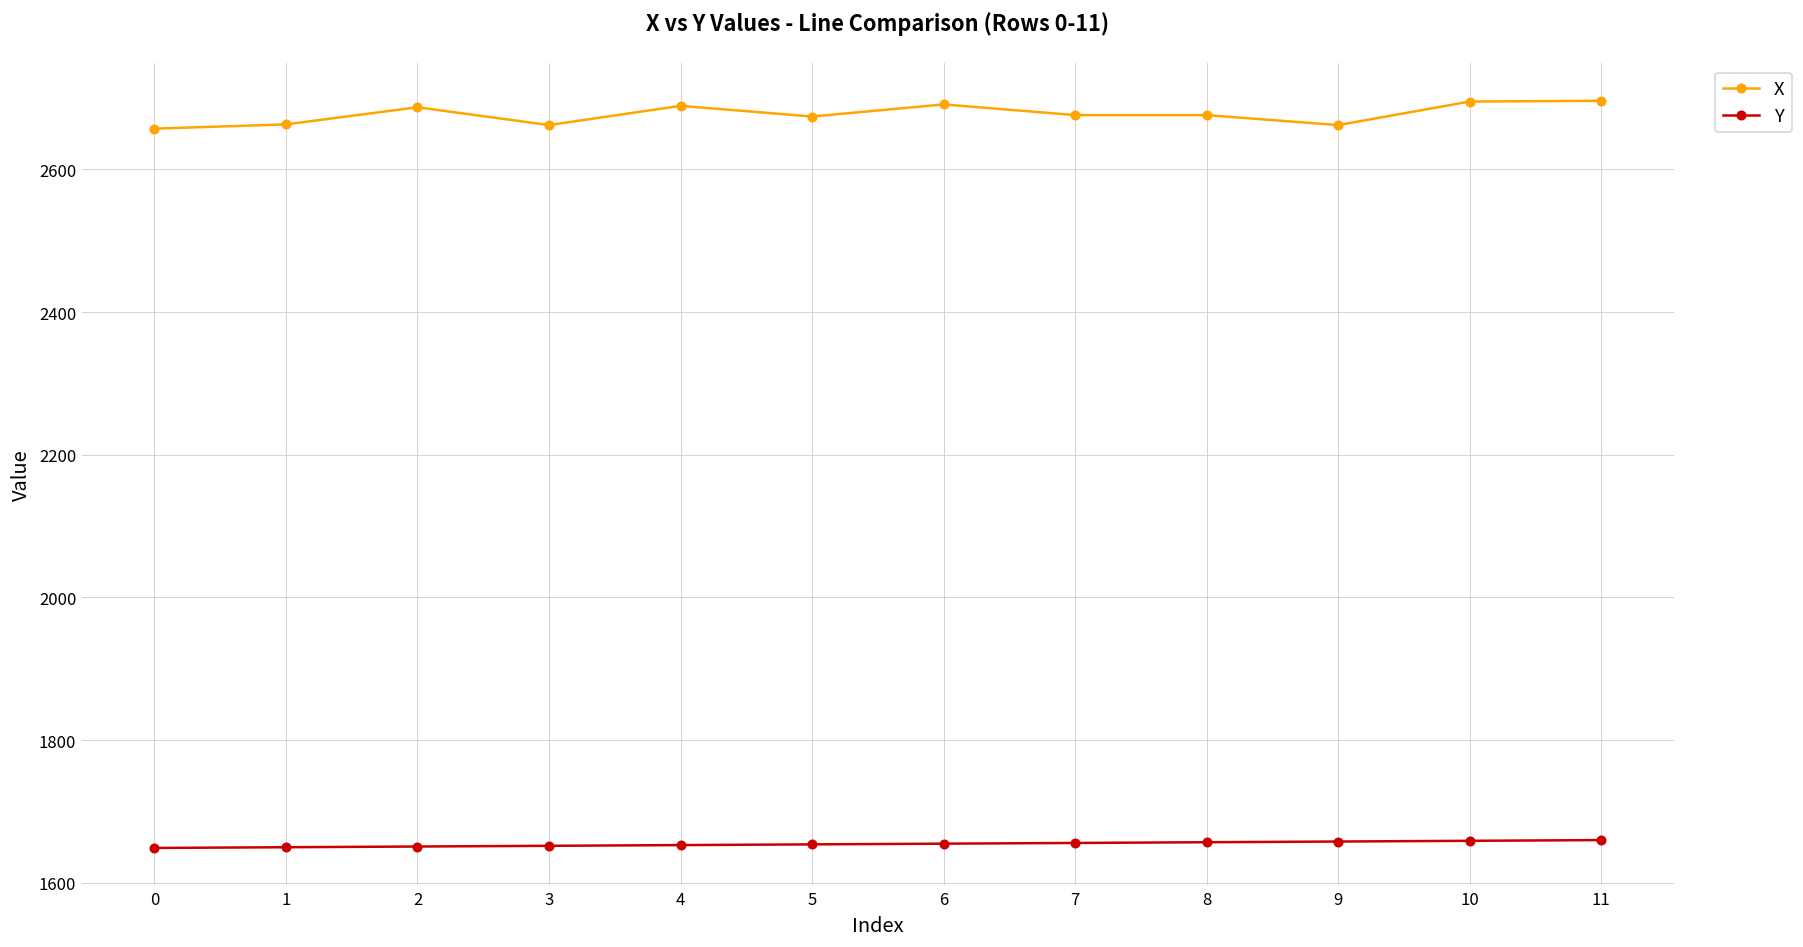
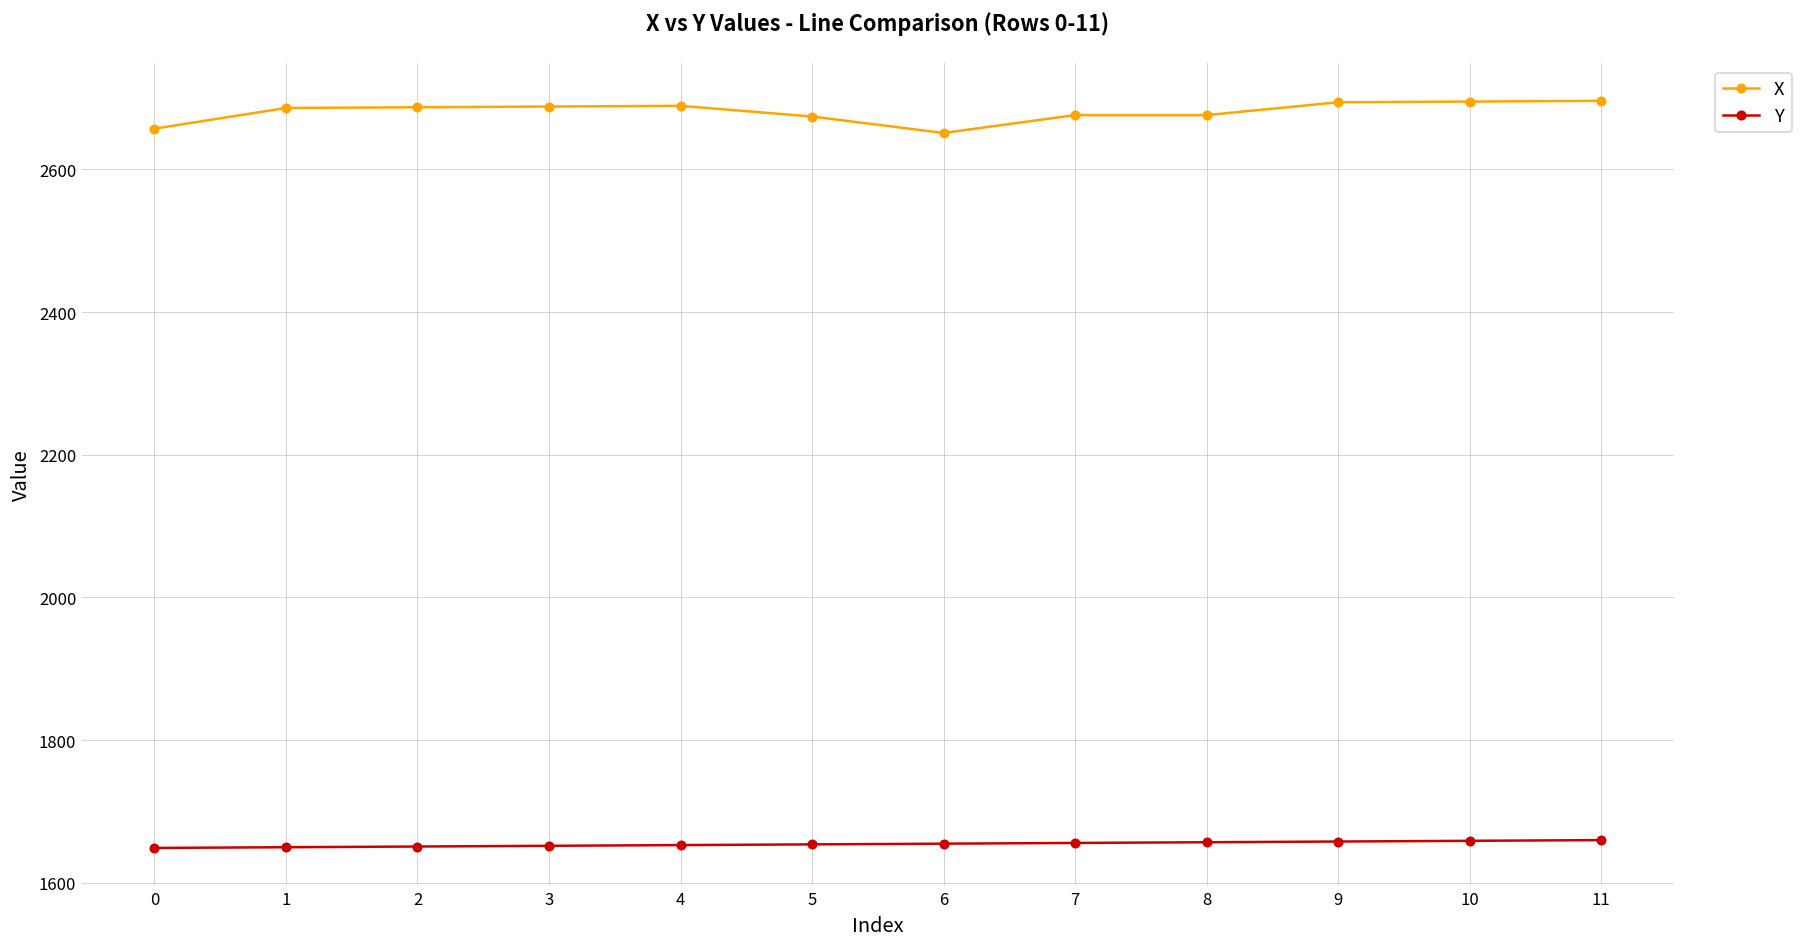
  {
    "X": {
      "0": 2660,
-     "1": 2660,
+     "1": 2690,
      "2": 2690,
-     "3": 2660,
+     "3": 2690,
      "4": 2690,
      "5": 2670,
-     "6": 2690,
+     "6": 2650,
      "7": 2680,
      "8": 2680,
-     "9": 2660,
+     "9": 2690,
      "10": 2700,
      "11": 2700
    },
    "Y": {
      "0": 1650,
      "1": 1650,
      "2": 1650,
      "3": 1650,
      "4": 1650,
      "5": 1650,
      "6": 1660,
      "7": 1660,
      "8": 1660,
      "9": 1660,
      "10": 1660,
      "11": 1660
    }
  }
